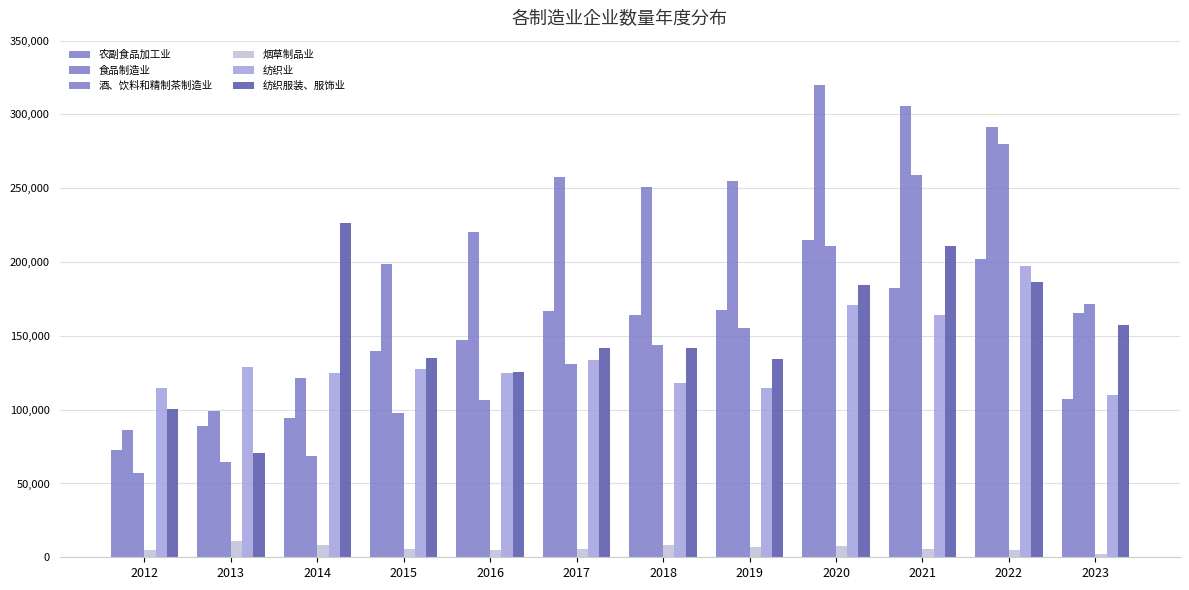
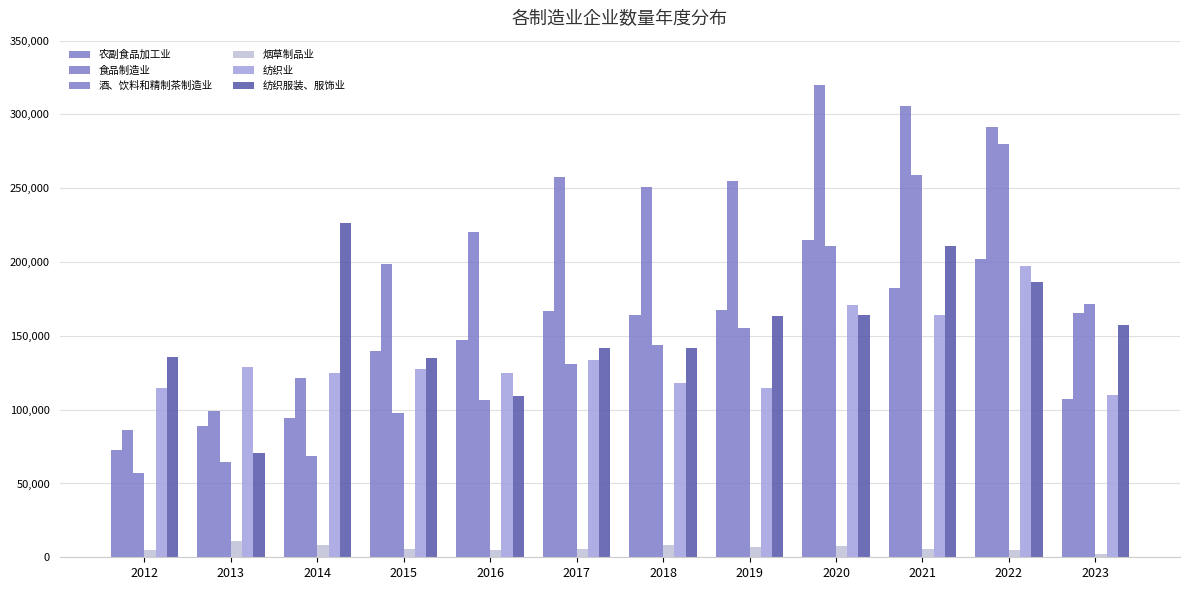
  {
    "纺织服装、服饰业": {
-     "2012": "100,000",
+     "2012": "136,000",
      "2013": "70,000",
      "2014": "227,000",
      "2015": "135,000",
-     "2016": "126,000",
+     "2016": "109,000",
      "2017": "141,000",
      "2018": "142,000",
-     "2019": "134,000",
-     "2020": "184,000",
+     "2019": "163,000",
+     "2020": "164,000",
      "2021": "211,000",
      "2022": "186,000",
      "2023": "157,000"
    }
  }
